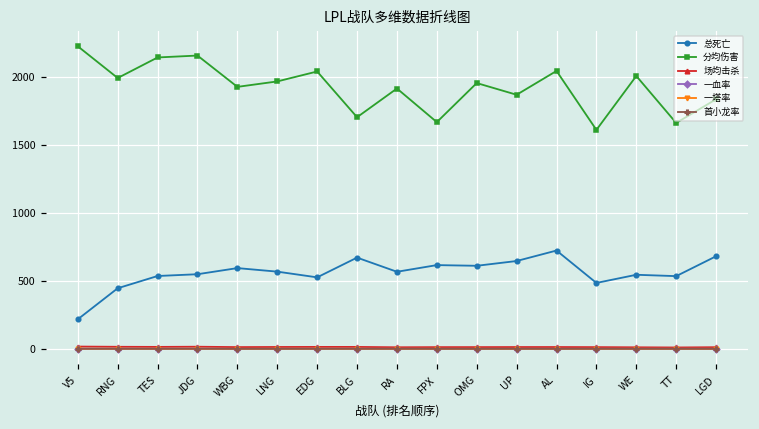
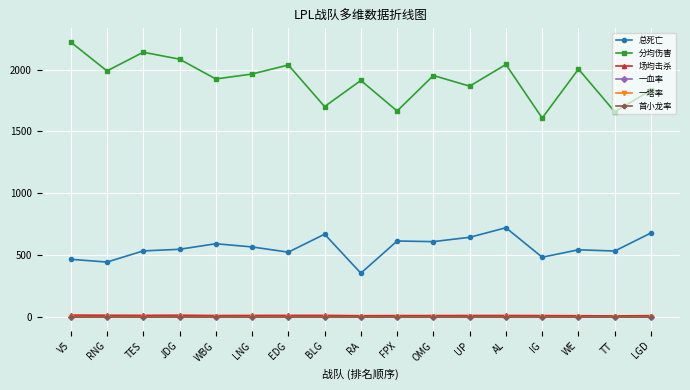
  {
    "总死亡": {
-     "V5": 220,
+     "V5": 470,
      "RNG": 450,
      "TES": 540,
      "JDG": 550,
      "WBG": 590,
      "LNG": 570,
      "EDG": 530,
      "BLG": 670,
-     "RA": 570,
+     "RA": 360,
      "FPX": 620,
      "OMG": 610,
      "UP": 650,
      "AL": 720,
      "IG": 480,
      "WE": 540,
      "TT": 530,
      "LGD": 680
    },
    "分均伤害": {
      "V5": 2220,
      "RNG": 1990,
      "TES": 2140,
-     "JDG": 2150,
+     "JDG": 2080,
      "WBG": 1920,
      "LNG": 1960,
      "EDG": 2040,
      "BLG": 1700,
      "RA": 1910,
      "FPX": 1670,
      "OMG": 1950,
      "UP": 1870,
      "AL": 2040,
      "IG": 1610,
      "WE": 2000
    }
  }
